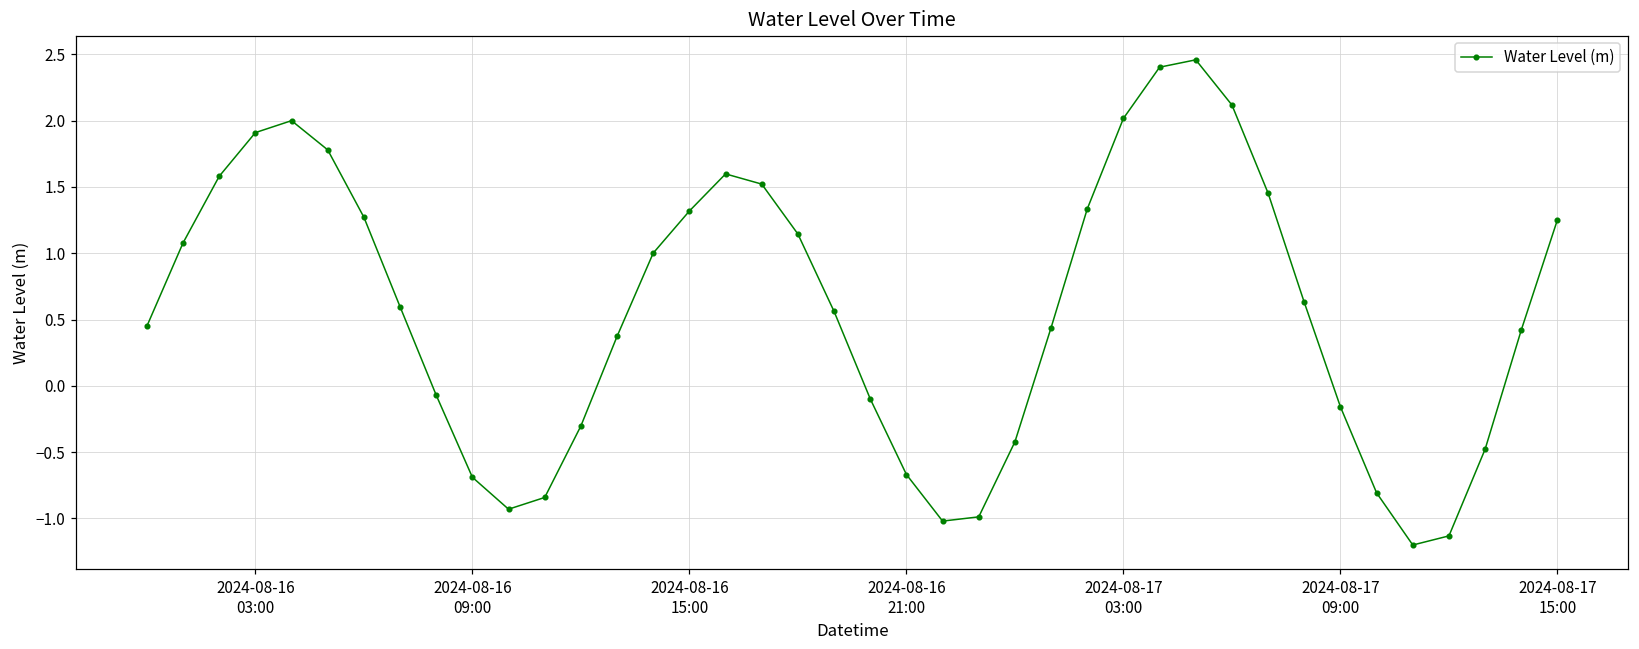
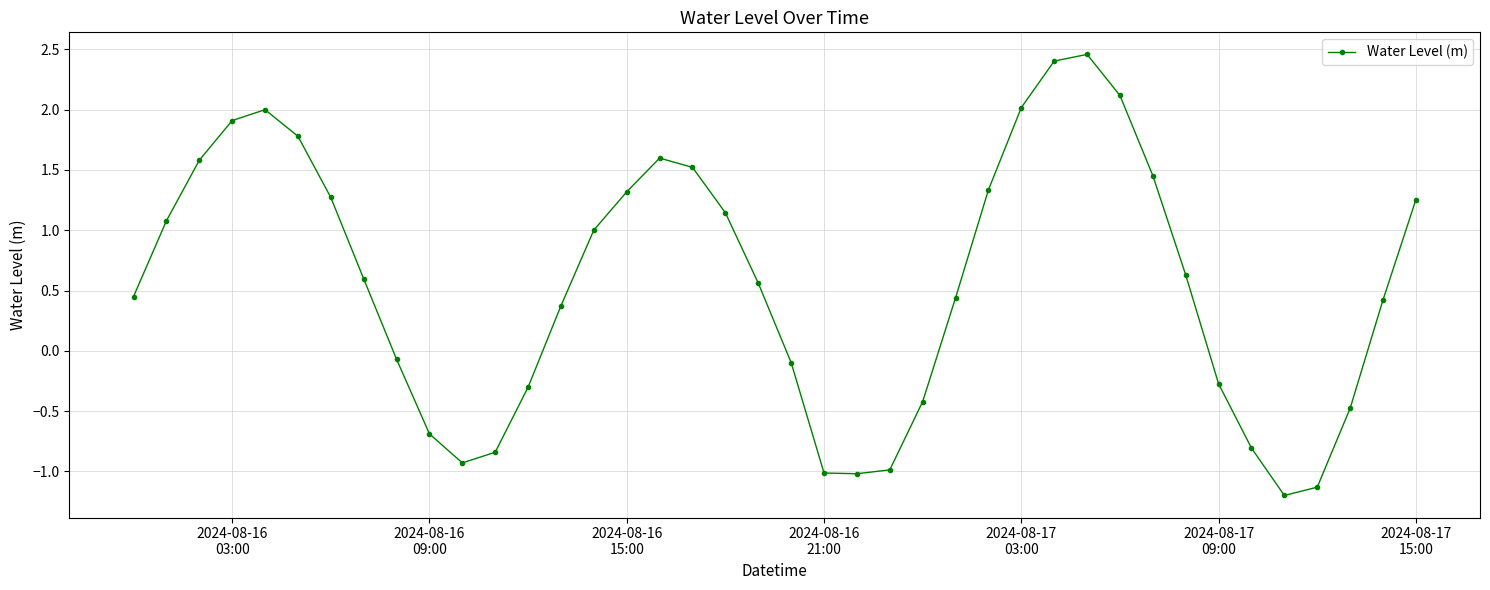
  {
    "2024-08-16 03:00": 1.91,
    "2024-08-16 09:00": -0.69,
    "2024-08-16 15:00": 1.32,
-   "2024-08-16 21:00": -0.67,
+   "2024-08-16 21:00": -1.01,
    "2024-08-17 03:00": 2.02,
-   "2024-08-17 09:00": -0.16,
+   "2024-08-17 09:00": -0.27,
    "2024-08-17 15:00": 1.25
  }
